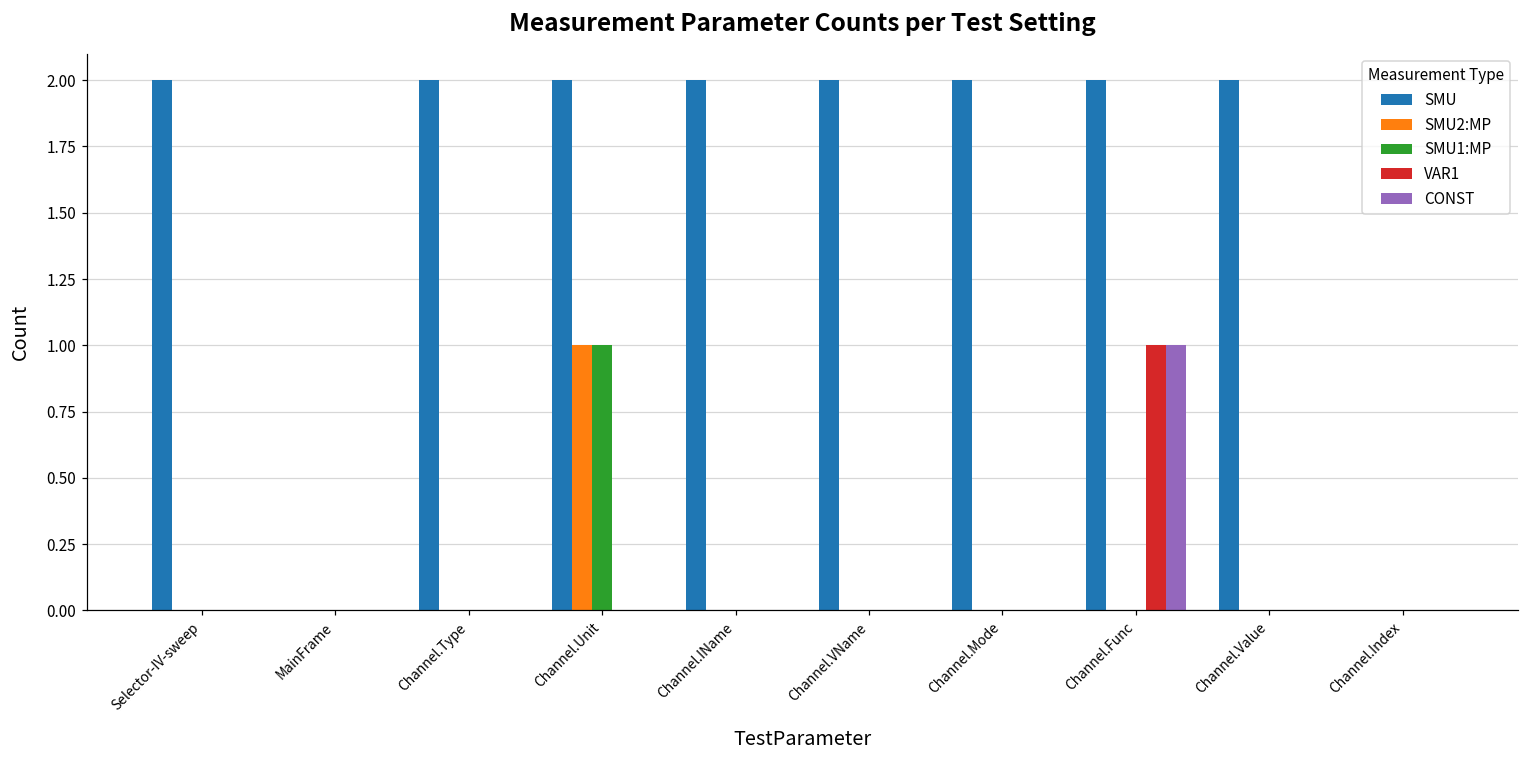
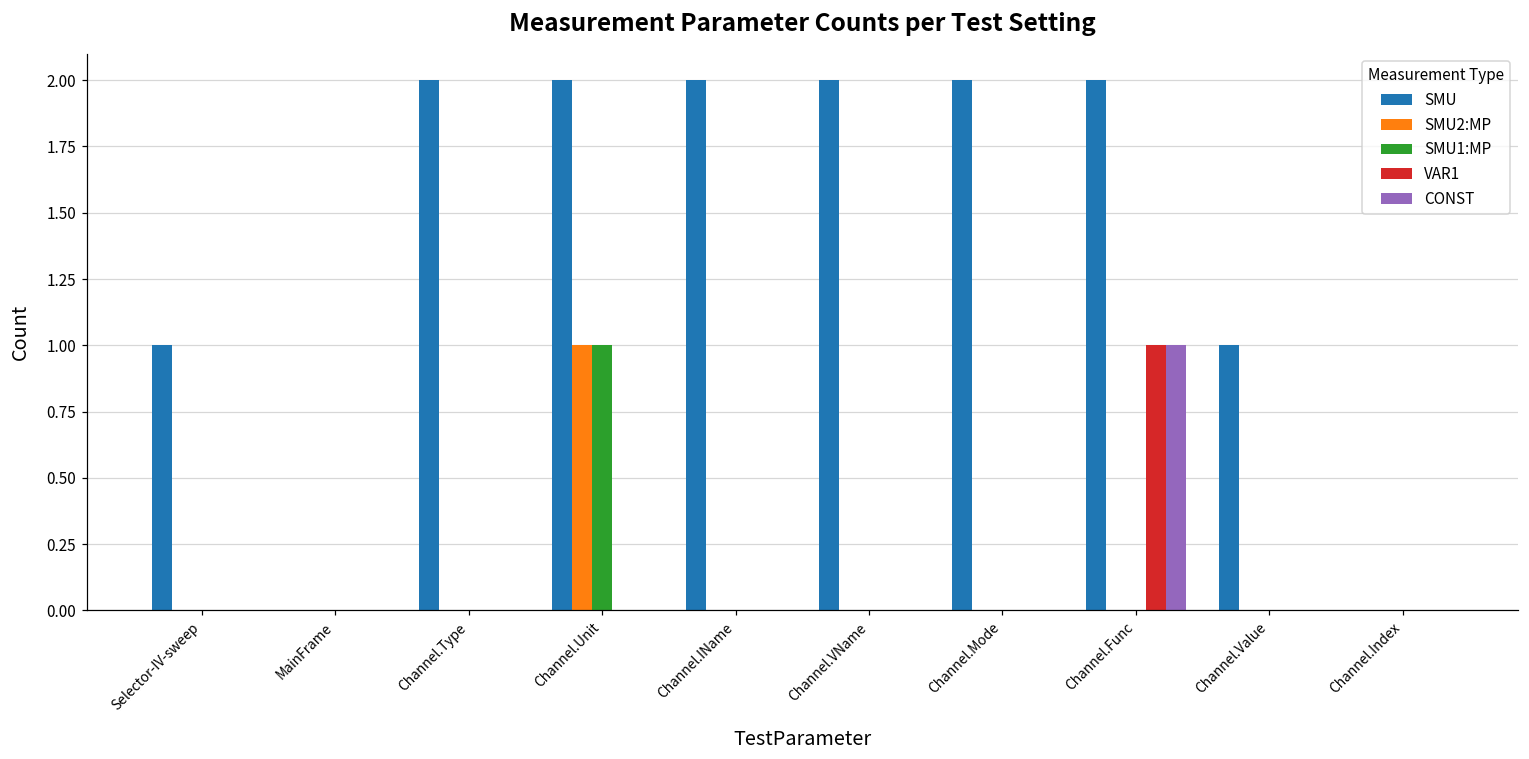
  {
    "SMU": {
-     "Selector-IV-sweep": 2,
+     "Selector-IV-sweep": 1,
      "MainFrame": 0,
      "Channel.Type": 2,
      "Channel.Unit": 2,
      "Channel.IName": 2,
      "Channel.VName": 2,
      "Channel.Mode": 2,
      "Channel.Func": 2,
-     "Channel.Value": 2,
+     "Channel.Value": 1,
      "Channel.Index": 0
    },
    "SMU2:MP": {
      "Selector-IV-sweep": 0,
      "MainFrame": 0,
      "Channel.Type": 0,
      "Channel.Unit": 1,
      "Channel.IName": 0,
      "Channel.VName": 0,
      "Channel.Mode": 0,
      "Channel.Func": 0,
      "Channel.Value": 0,
      "Channel.Index": 0
    },
    "SMU1:MP": {
      "Selector-IV-sweep": 0,
      "MainFrame": 0,
      "Channel.Type": 0,
      "Channel.Unit": 1,
      "Channel.IName": 0,
      "Channel.VName": 0,
      "Channel.Mode": 0,
      "Channel.Func": 0,
      "Channel.Value": 0,
      "Channel.Index": 0
    },
    "VAR1": {
      "Selector-IV-sweep": 0,
      "MainFrame": 0,
      "Channel.Type": 0,
      "Channel.Unit": 0,
      "Channel.IName": 0,
      "Channel.VName": 0,
      "Channel.Mode": 0,
      "Channel.Func": 1,
      "Channel.Value": 0,
      "Channel.Index": 0
    },
    "CONST": {
      "Selector-IV-sweep": 0,
      "MainFrame": 0,
      "Channel.Type": 0,
      "Channel.Unit": 0,
      "Channel.IName": 0,
      "Channel.VName": 0,
      "Channel.Mode": 0,
      "Channel.Func": 1,
      "Channel.Value": 0,
      "Channel.Index": 0
    }
  }
